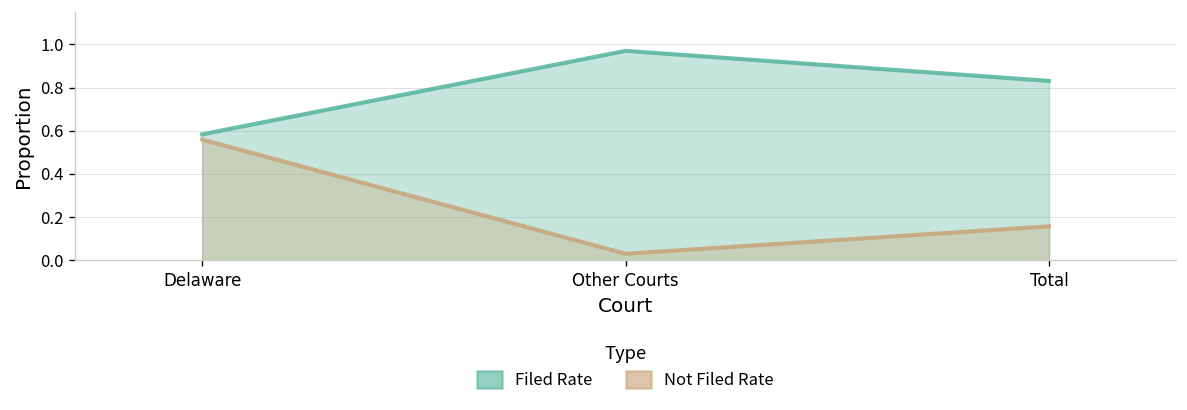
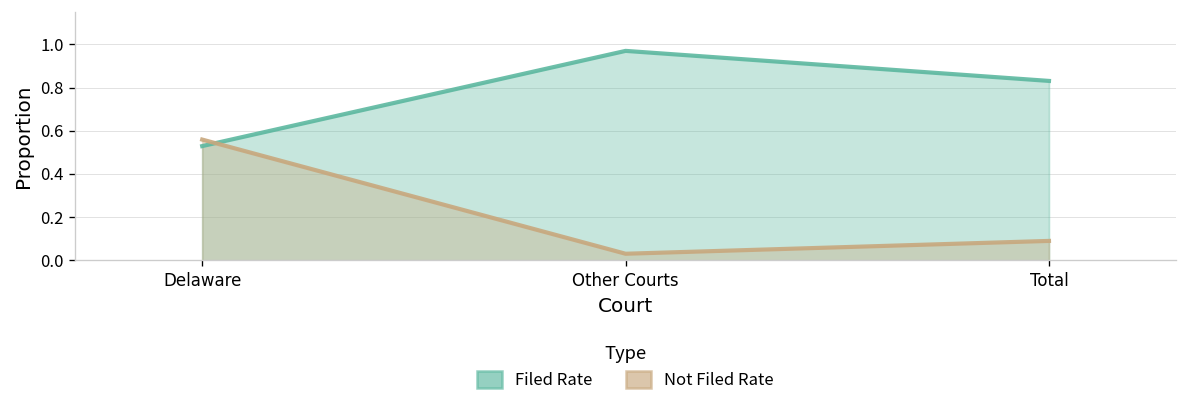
  {
    "Filed Rate": {
-     "Delaware": 0.58,
+     "Delaware": 0.53,
      "Other Courts": 0.97,
      "Total": 0.83
    },
    "Not Filed Rate": {
      "Delaware": 0.56,
      "Other Courts": 0.03,
-     "Total": 0.16
+     "Total": 0.09
    }
  }
